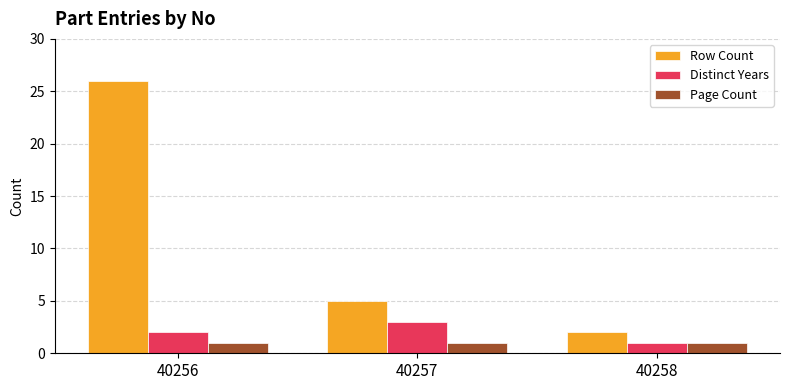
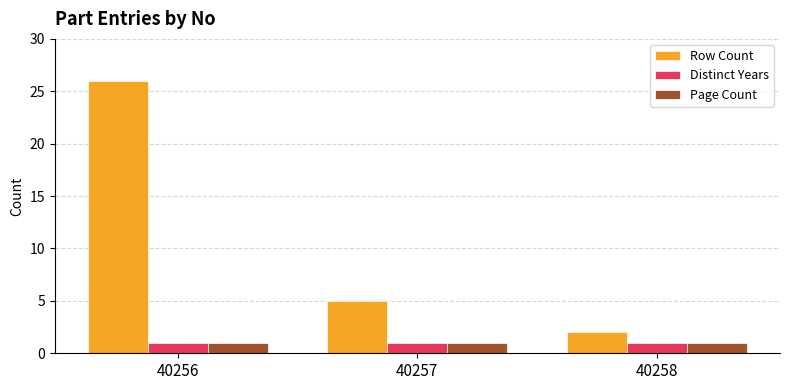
  {
    "Row Count": {
      "40256": 26,
      "40257": 5,
      "40258": 2
    },
    "Distinct Years": {
-     "40256": 2,
-     "40257": 3,
+     "40256": 1,
+     "40257": 1,
      "40258": 1
    },
    "Page Count": {
      "40256": 1,
      "40257": 1,
      "40258": 1
    }
  }
